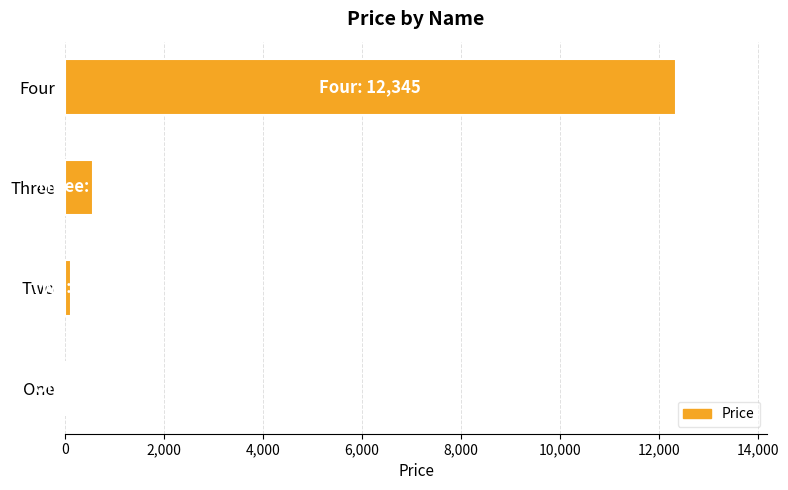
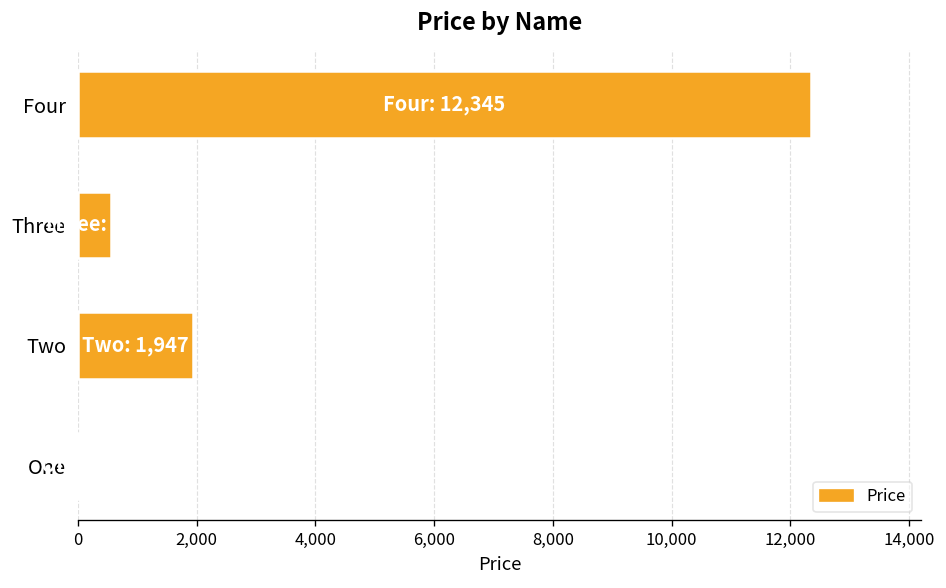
  {
    "Three": "600",
-   "Two": "100"
+   "Two": "1,900"
  }
